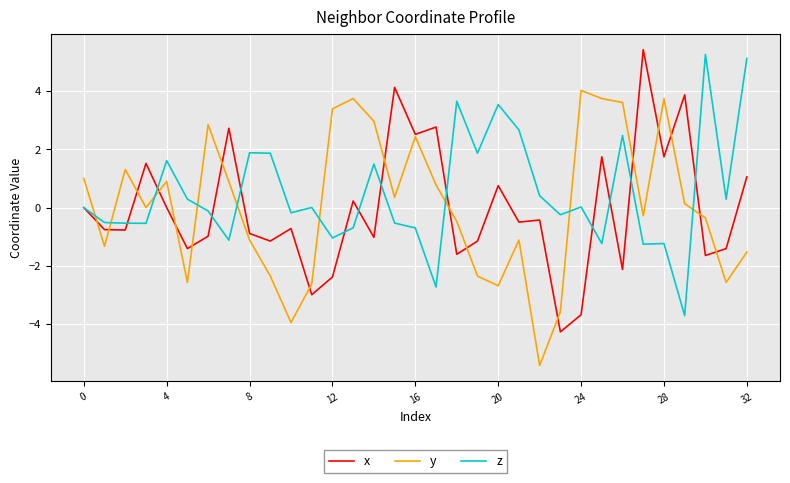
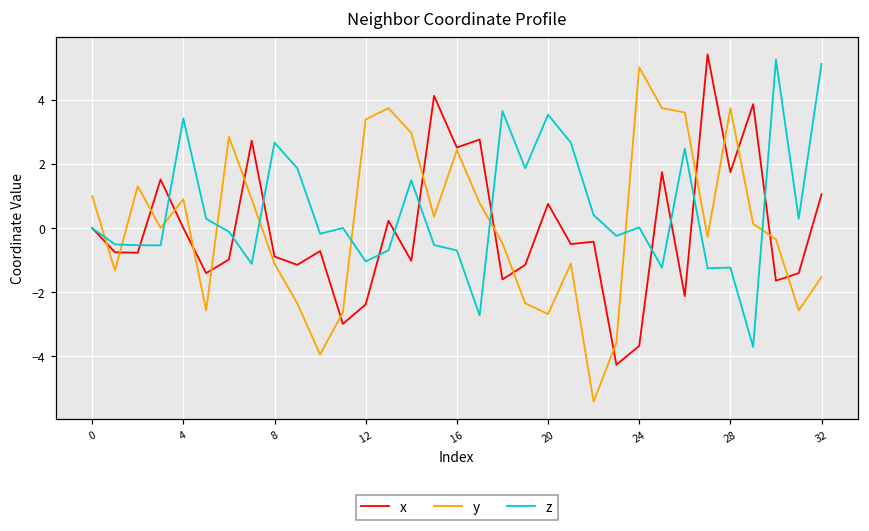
  {
    "x": {
      "4": 0.0,
      "8": -0.9,
      "12": -2.4,
      "20": 0.8,
      "24": -3.7,
      "28": 1.7,
      "32": 1.1
    },
    "y": {
      "0": 1.0,
      "4": 0.9,
      "8": -1.1,
      "12": 3.4,
      "20": -2.7,
-     "24": 4.0,
+     "24": 5.0,
      "28": 3.7,
      "32": -1.5
    },
    "z": {
-     "4": 1.6,
-     "8": 1.9,
+     "4": 3.4,
+     "8": 2.7,
      "12": -1.0,
      "16": -0.7,
      "20": 3.5,
      "24": 0.0,
      "28": -1.2,
      "32": 5.1
    }
  }
